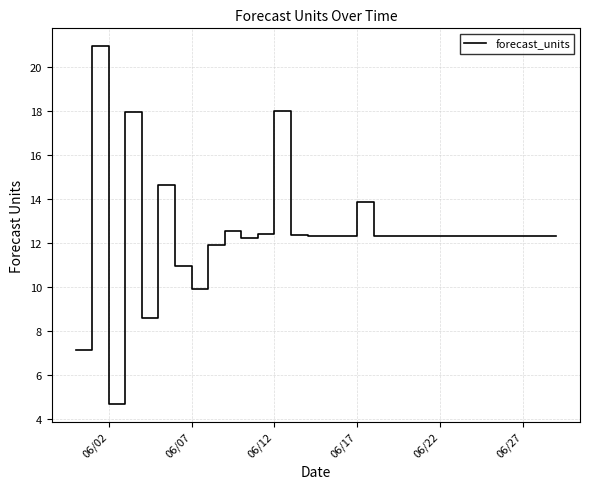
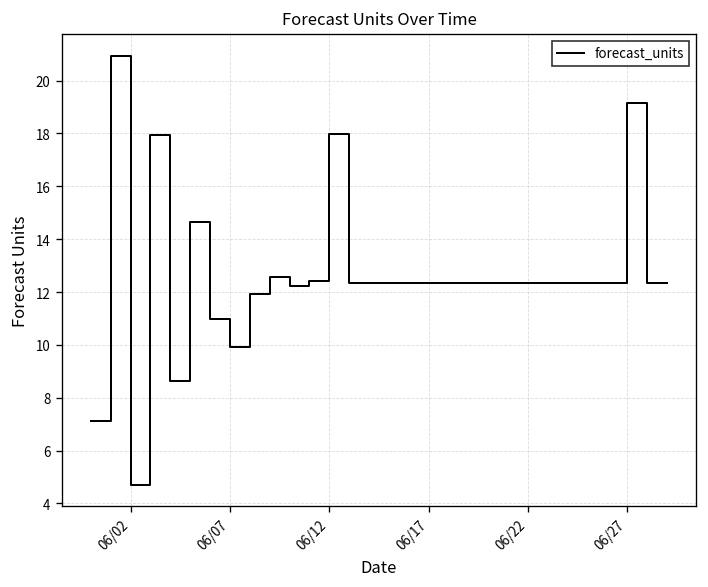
  {
    "06/02": 4.7,
    "06/07": 9.9,
    "06/12": 18.0,
-   "06/17": 13.9,
+   "06/17": 12.3,
    "06/22": 12.3,
-   "06/27": 12.3
+   "06/27": 19.1
  }
